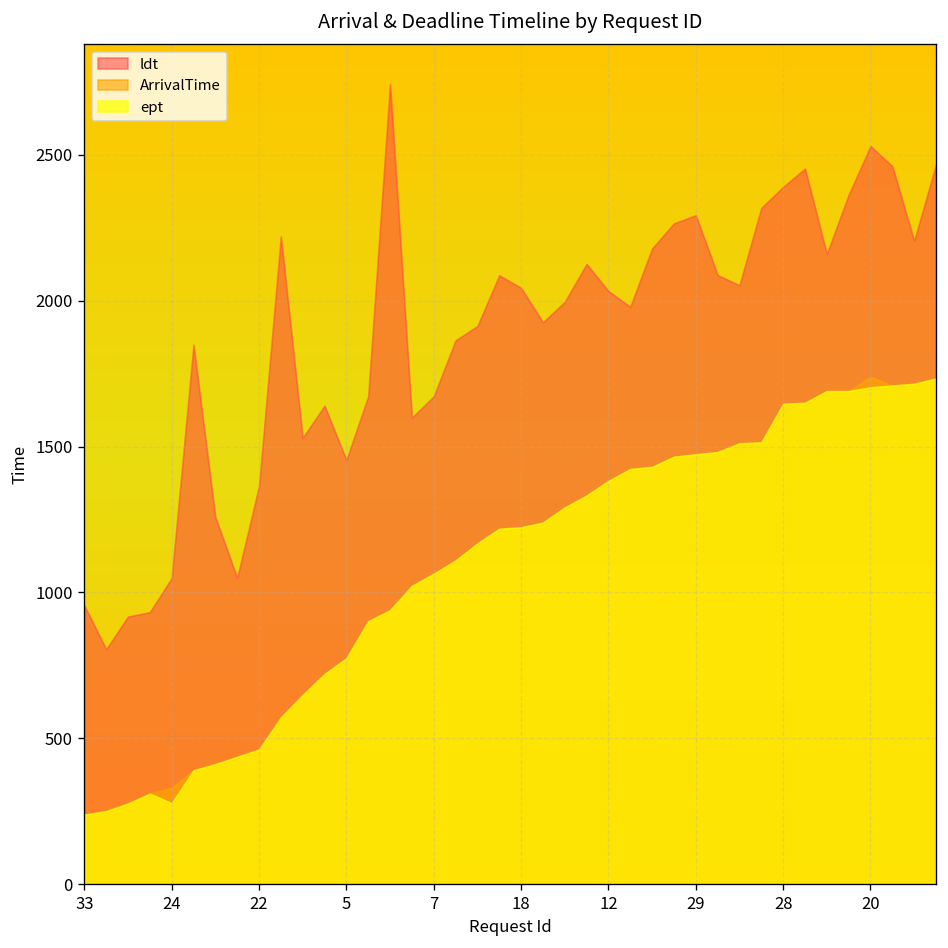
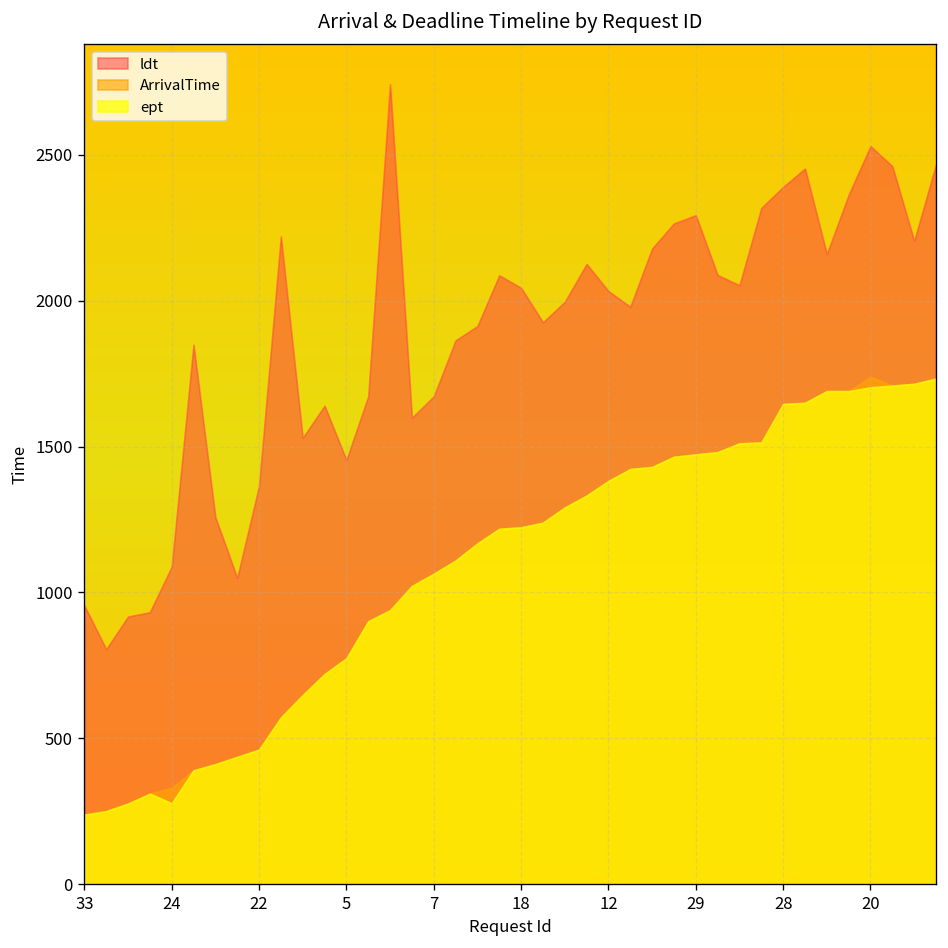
  {
    "ldt": {
-     "24": 1050,
+     "24": 1090,
      "12": 2030,
      "28": 2390,
      "20": 2530
    },
    "ArrivalTime": {
      "24": 330,
      "28": 1610,
      "20": 1740
    },
    "ept": {
      "24": 280,
      "28": 1650,
      "20": 1700
    }
  }
